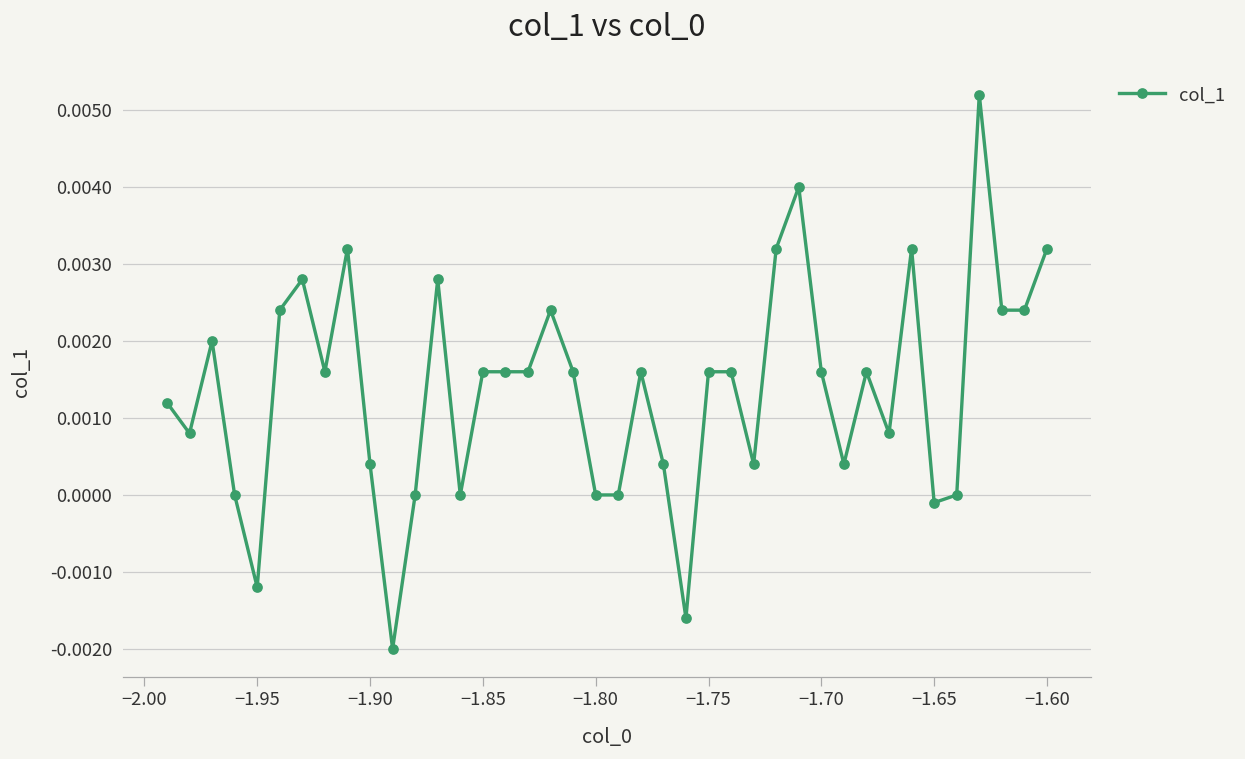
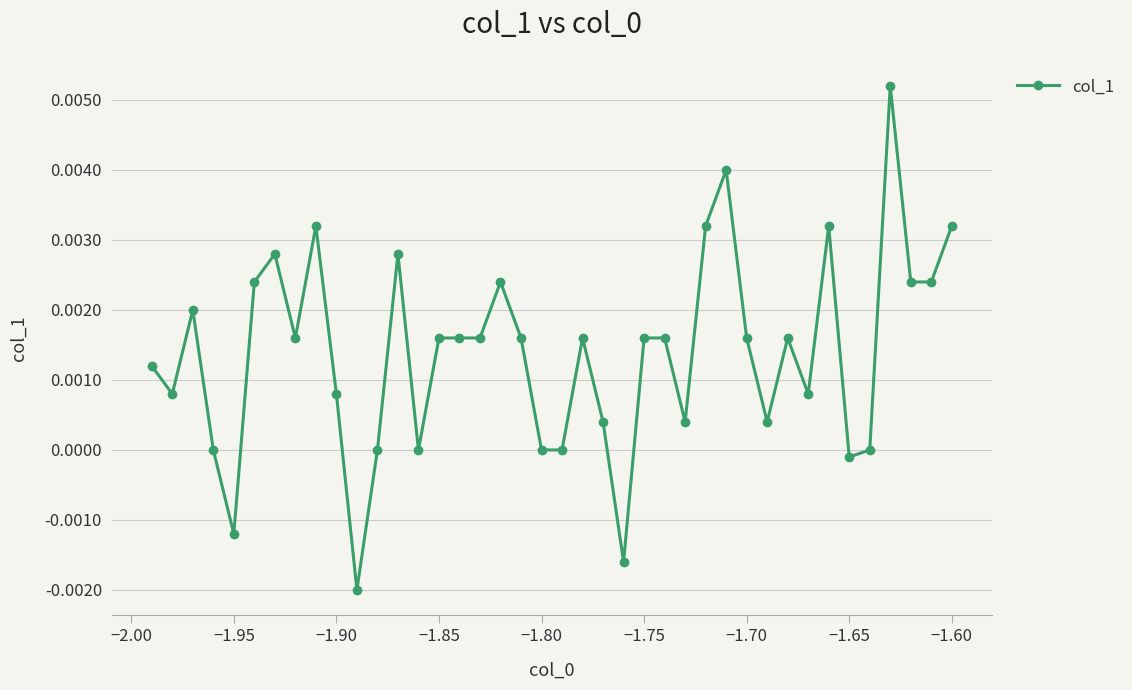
  {
    "−1.95": -0.0012,
-   "−1.90": 0.0004,
+   "−1.90": 0.0008,
    "−1.85": 0.0016,
    "−1.80": 0.0000,
    "−1.75": 0.0016,
    "−1.70": 0.0016,
    "−1.65": -0.0001,
    "−1.60": 0.0032
  }
